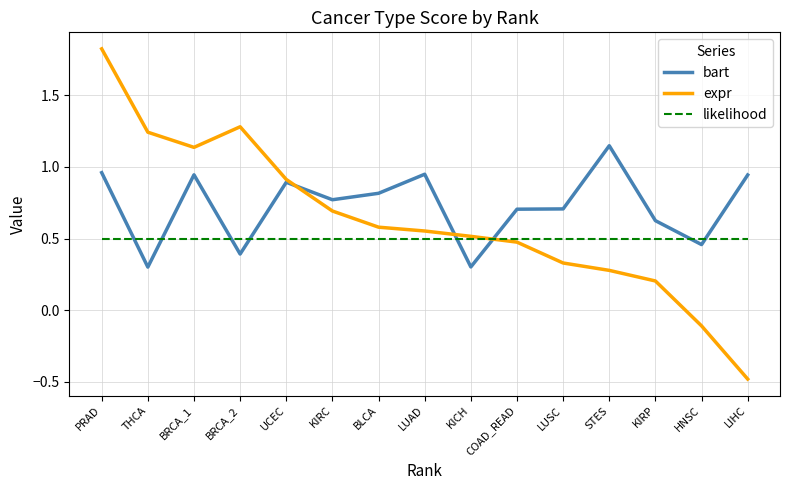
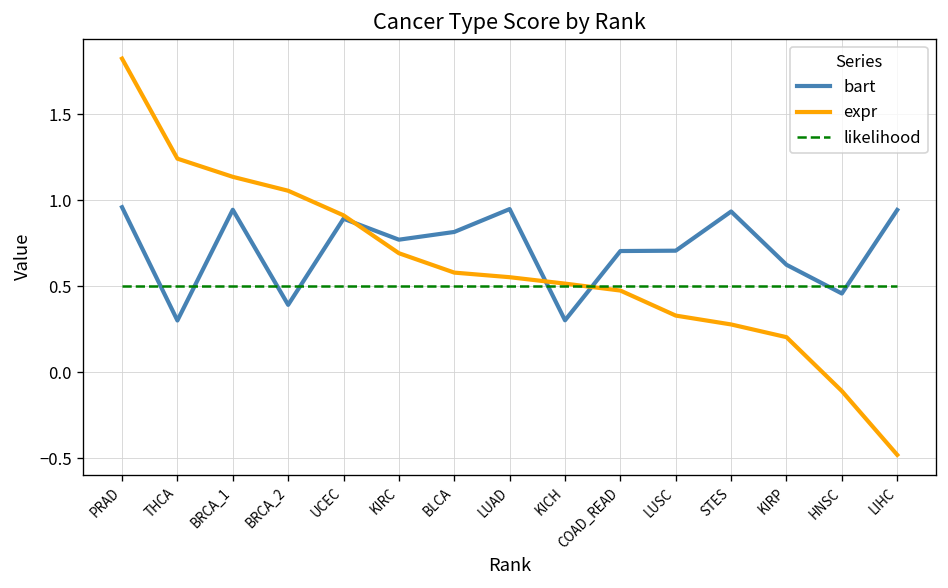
  {
    "bart": {
      "PRAD": 0.96,
      "THCA": 0.30,
      "BRCA_1": 0.95,
      "BRCA_2": 0.39,
      "UCEC": 0.89,
      "KIRC": 0.77,
      "BLCA": 0.82,
      "LUAD": 0.95,
      "KICH": 0.30,
      "COAD_READ": 0.71,
      "LUSC": 0.71,
-     "STES": 1.15,
+     "STES": 0.94,
      "KIRP": 0.63,
      "HNSC": 0.46,
      "LIHC": 0.94
    },
    "expr": {
      "PRAD": 1.82,
      "THCA": 1.24,
      "BRCA_1": 1.14,
-     "BRCA_2": 1.28,
+     "BRCA_2": 1.06,
      "UCEC": 0.91,
      "KIRC": 0.69,
      "BLCA": 0.58,
      "LUAD": 0.55,
      "COAD_READ": 0.48,
      "LUSC": 0.33,
      "STES": 0.28,
      "KIRP": 0.20,
      "HNSC": -0.11,
      "LIHC": -0.48
    },
    "likelihood": {
      "PRAD": 0.50,
      "THCA": 0.50,
      "BRCA_1": 0.50,
      "BRCA_2": 0.50,
      "UCEC": 0.50,
      "KIRC": 0.50,
      "BLCA": 0.50,
      "LUAD": 0.50,
      "COAD_READ": 0.50,
      "LUSC": 0.50,
      "STES": 0.50,
      "KIRP": 0.50,
      "HNSC": 0.50,
      "LIHC": 0.50
    }
  }
